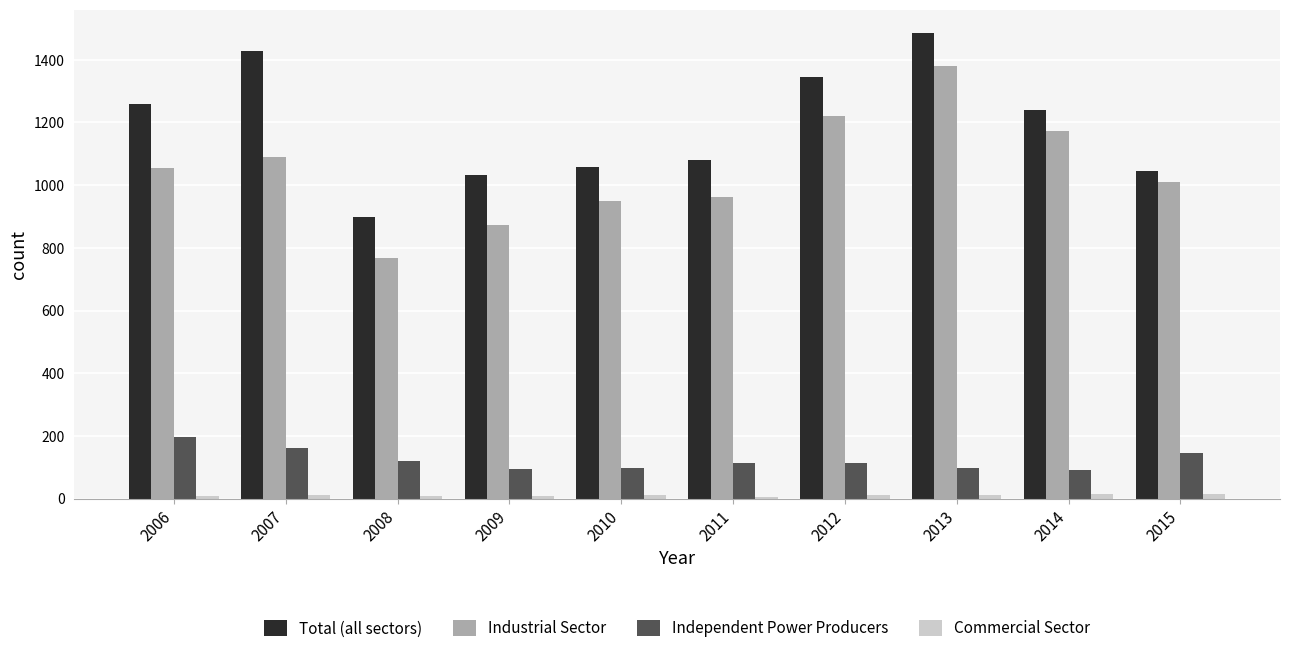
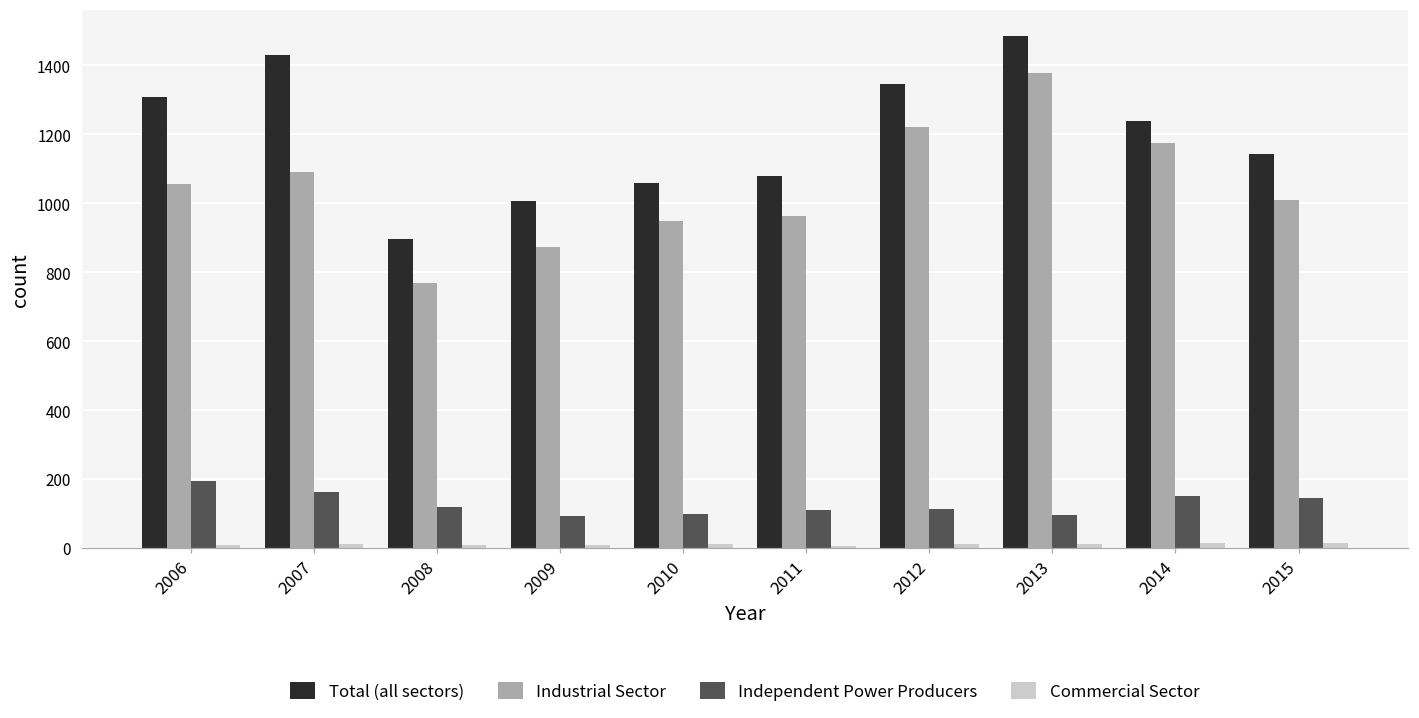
  {
    "Total (all sectors)": {
-     "2006": 1260,
+     "2006": 1310,
      "2007": 1430,
      "2008": 900,
-     "2009": 1030,
+     "2009": 1010,
      "2010": 1060,
      "2011": 1080,
      "2012": 1350,
      "2013": 1490,
      "2014": 1240,
-     "2015": 1050
+     "2015": 1140
    },
    "Independent Power Producers": {
      "2006": 200,
      "2007": 160,
      "2008": 120,
      "2009": 90,
      "2010": 100,
      "2011": 110,
      "2012": 110,
      "2013": 100,
-     "2014": 90,
+     "2014": 150,
      "2015": 150
    }
  }
